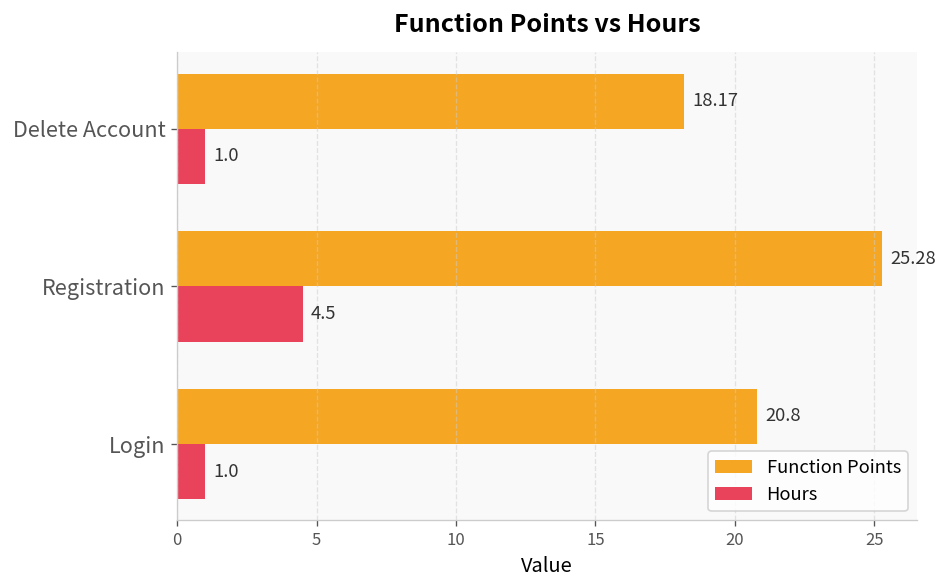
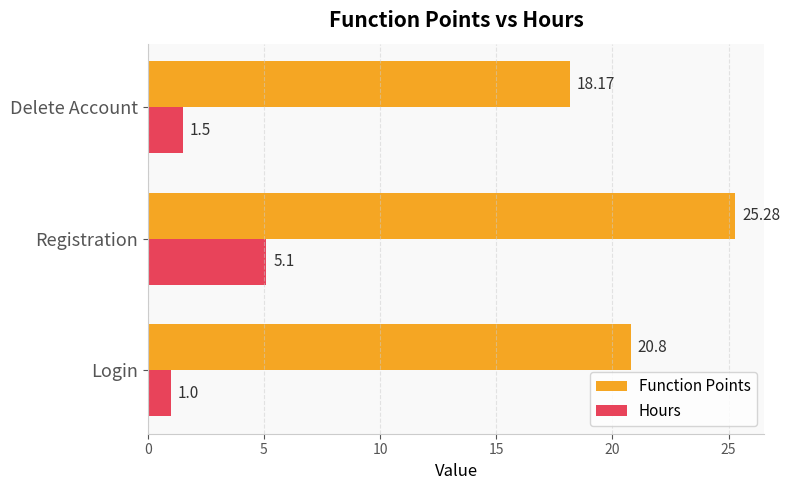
  {
    "Function Points": {
      "Delete Account": 18.17,
      "Registration": 25.28,
      "Login": 20.8
    },
    "Hours": {
-     "Delete Account": 1.0,
-     "Registration": 4.5,
+     "Delete Account": 1.5,
+     "Registration": 5.1,
      "Login": 1.0
    }
  }
